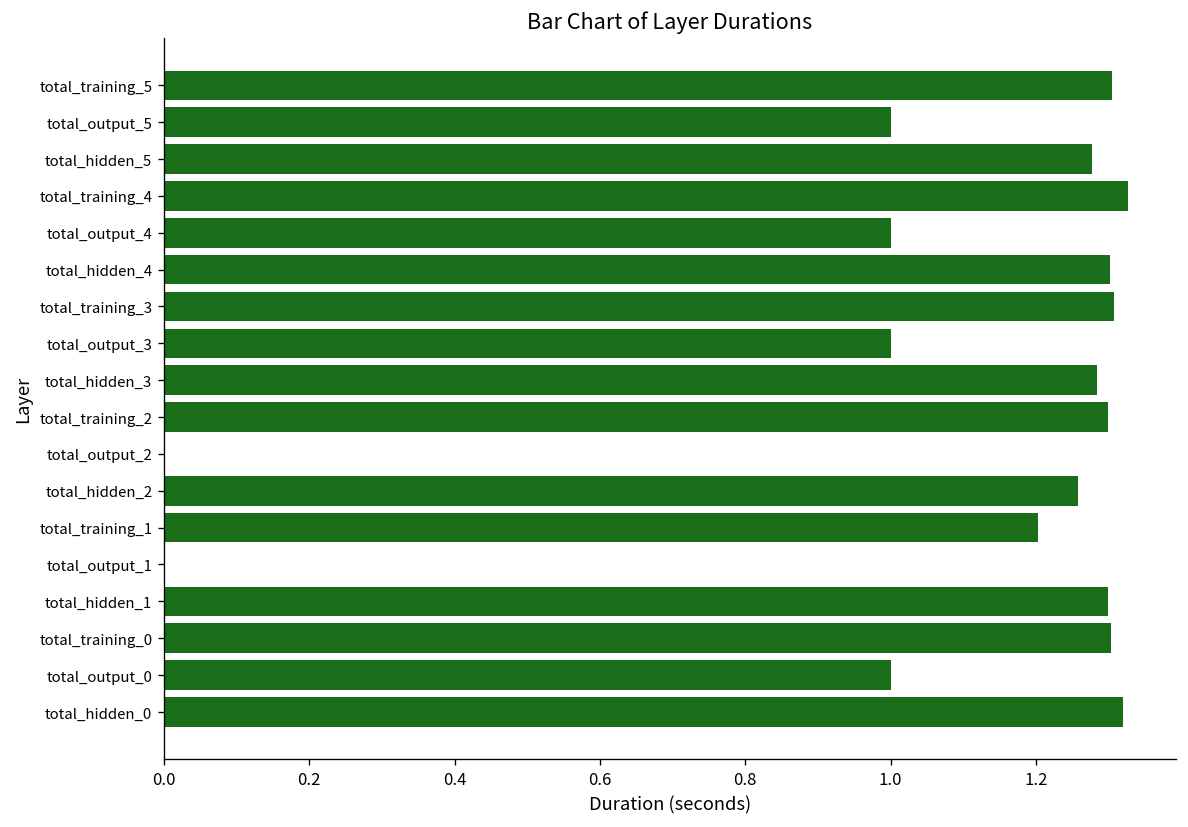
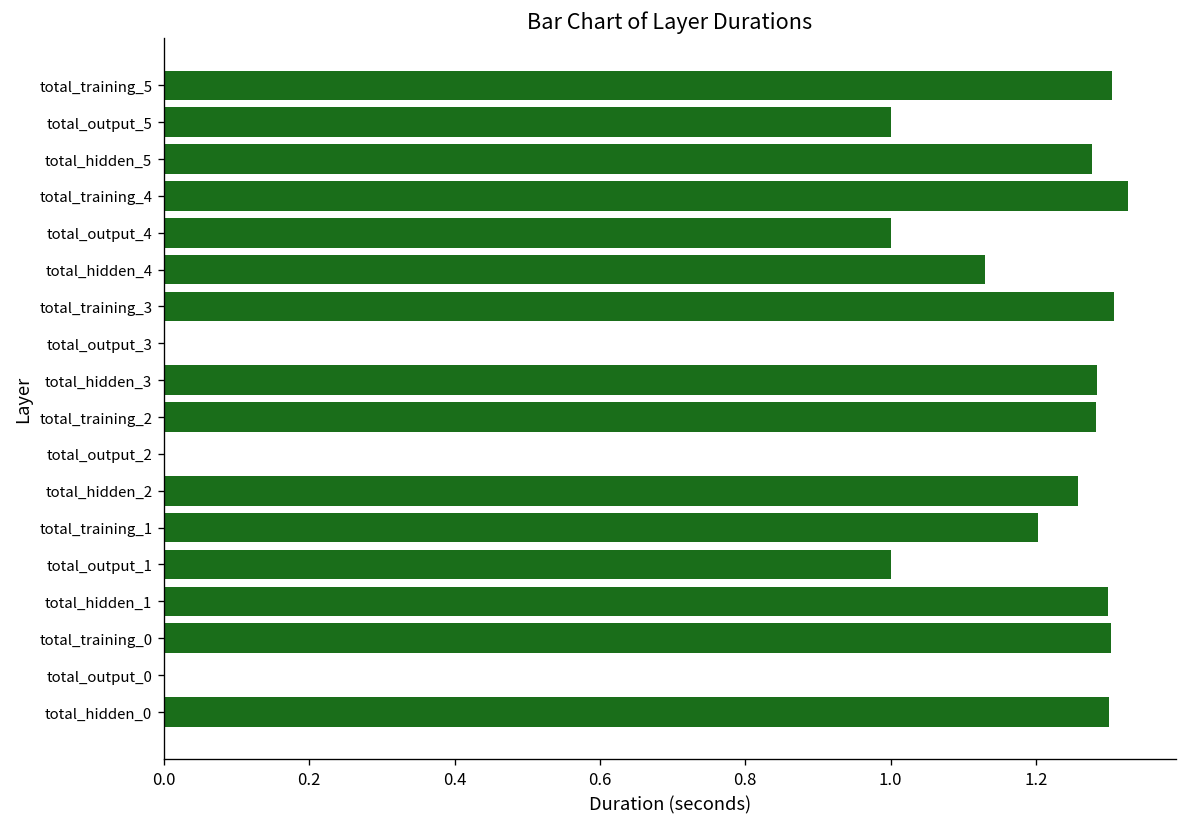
  {
    "total_training_5": 1.31,
    "total_output_5": 1.00,
    "total_hidden_5": 1.28,
    "total_training_4": 1.33,
    "total_output_4": 1.00,
-   "total_hidden_4": 1.30,
+   "total_hidden_4": 1.13,
    "total_training_3": 1.31,
-   "total_output_3": 1,
+   "total_output_3": 0,
    "total_hidden_3": 1.28,
-   "total_training_2": 1.30,
+   "total_training_2": 1.28,
    "total_hidden_2": 1.26,
    "total_training_1": 1.20,
-   "total_output_1": 0,
+   "total_output_1": 1,
    "total_hidden_1": 1.30,
    "total_training_0": 1.30,
-   "total_output_0": 1,
-   "total_hidden_0": 1.32
+   "total_output_0": 0,
+   "total_hidden_0": 1.30
  }
